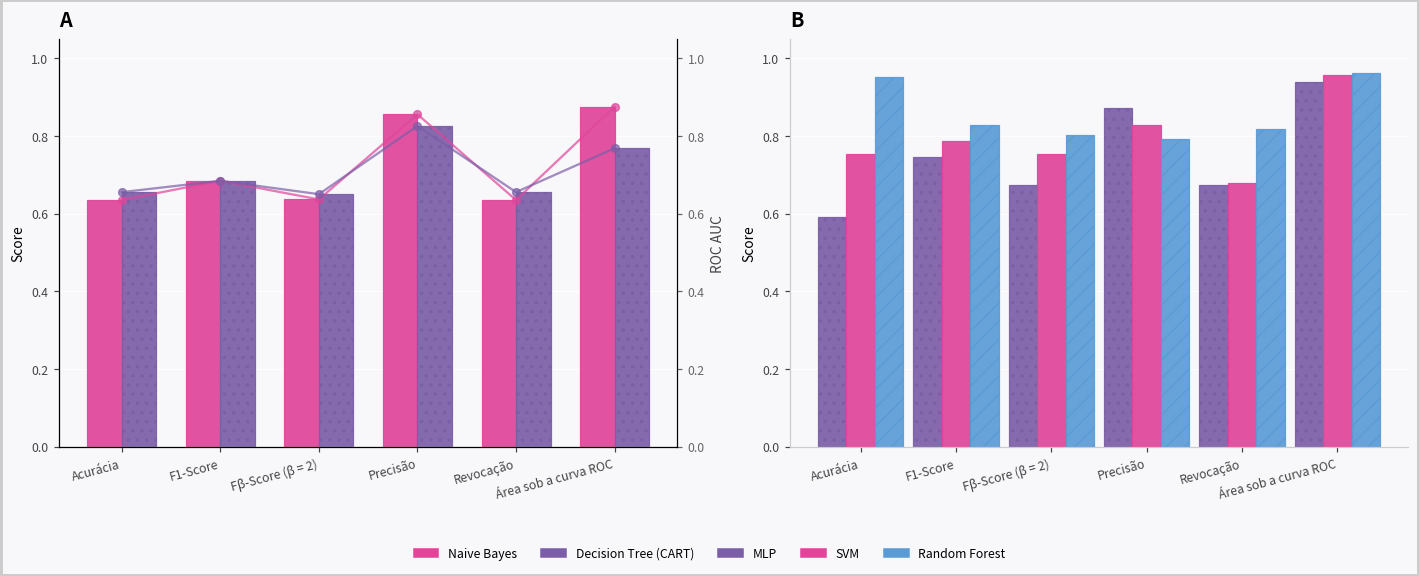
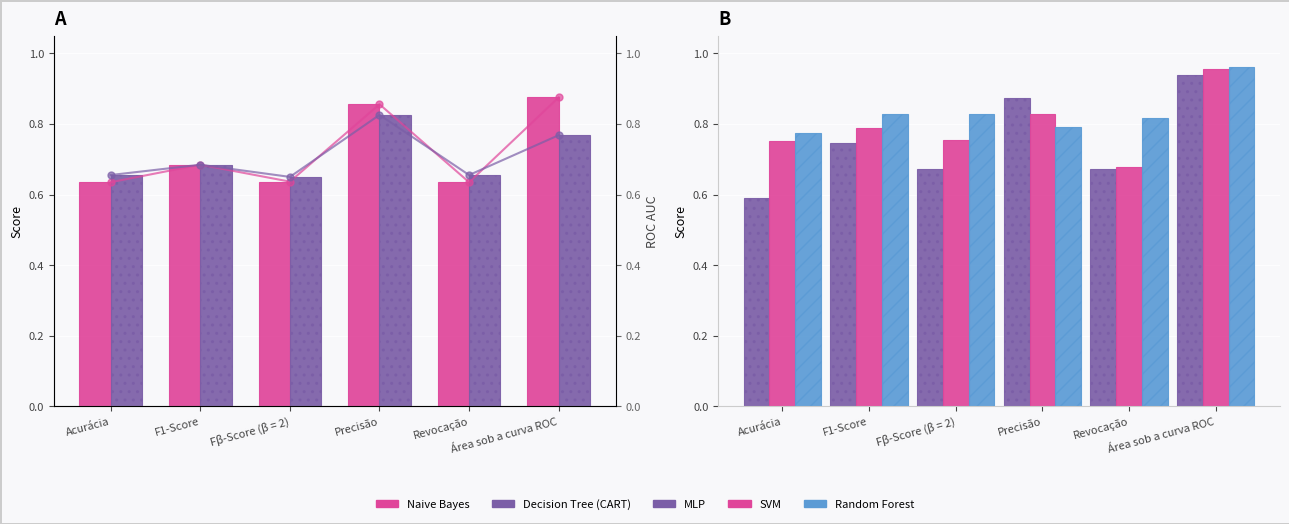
  {
    "B": {
      "MLP": {
        "Acurácia": 0.59,
        "F1-Score": 0.74,
        "Fβ-Score (β = 2)": 0.67,
        "Precisão": 0.87,
        "Revocação": 0.67,
        "Área sob a curva ROC": 0.94
      },
      "SVM": {
        "Acurácia": 0.75,
        "F1-Score": 0.79,
        "Fβ-Score (β = 2)": 0.75,
        "Precisão": 0.83,
        "Revocação": 0.68,
        "Área sob a curva ROC": 0.96
      },
      "Random Forest": {
-       "Acurácia": 0.95,
+       "Acurácia": 0.77,
        "F1-Score": 0.83,
-       "Fβ-Score (β = 2)": 0.80,
+       "Fβ-Score (β = 2)": 0.83,
        "Precisão": 0.79,
        "Revocação": 0.82,
        "Área sob a curva ROC": 0.96
      }
    }
  }
